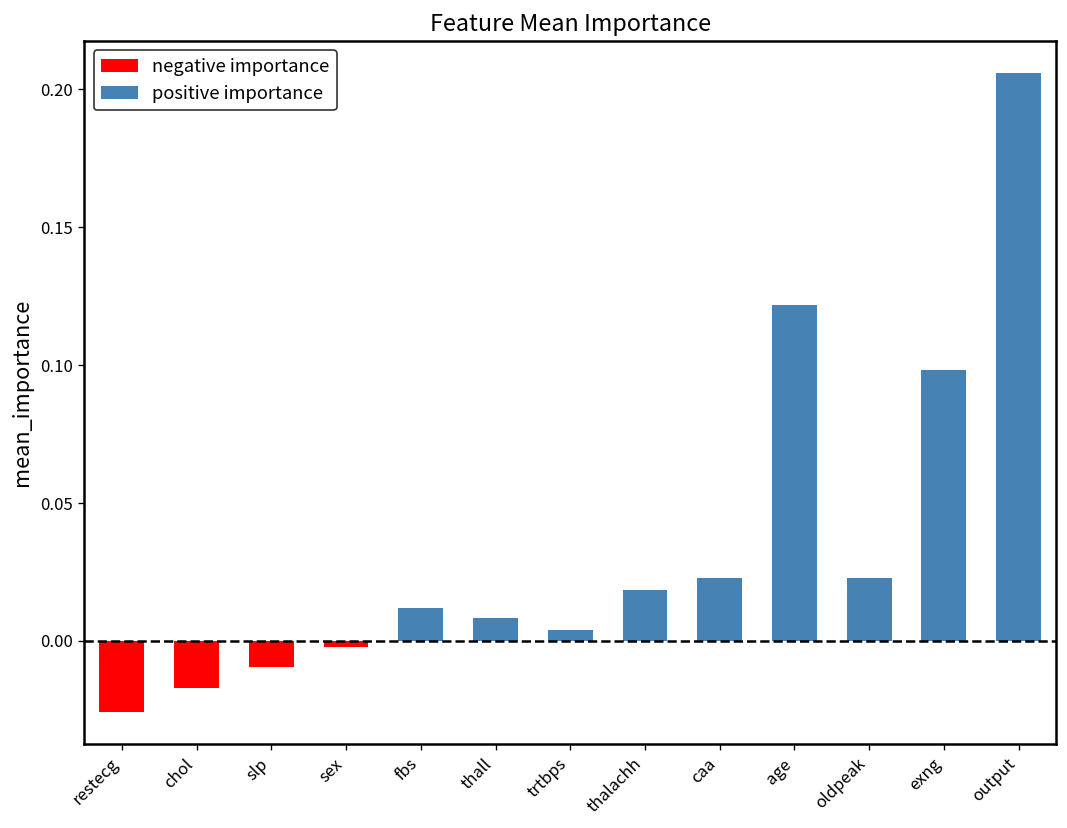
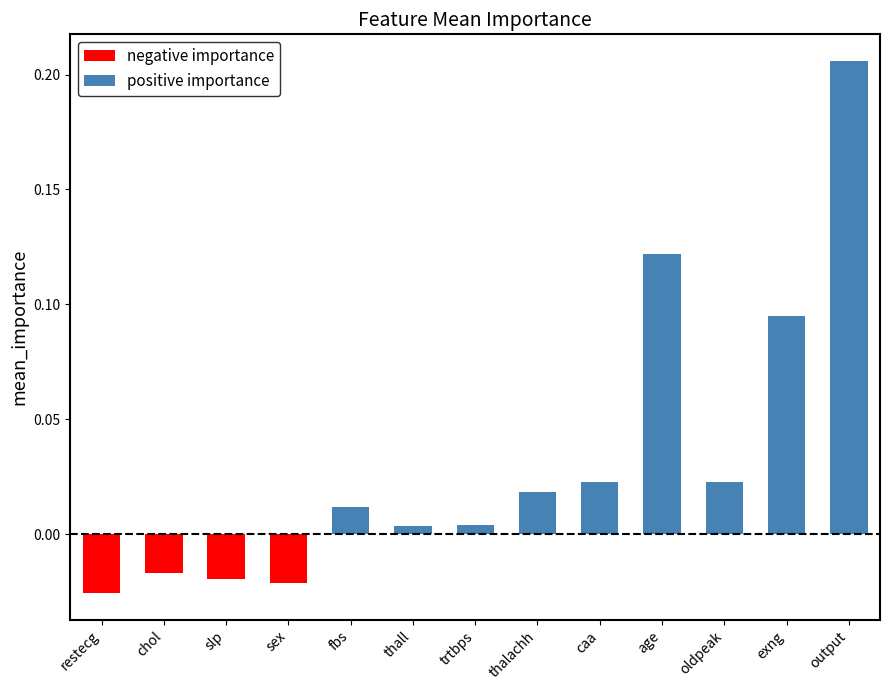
  {
    "restecg": -0.026,
    "chol": -0.017,
-   "slp": -0.010,
-   "sex": -0.002,
+   "slp": -0.020,
+   "sex": -0.021,
    "fbs": 0.012,
-   "thall": 0.008,
+   "thall": 0.004,
    "trtbps": 0.004,
    "thalachh": 0.018,
    "caa": 0.023,
    "age": 0.122,
    "oldpeak": 0.023,
-   "exng": 0.098,
+   "exng": 0.095,
    "output": 0.206
  }
